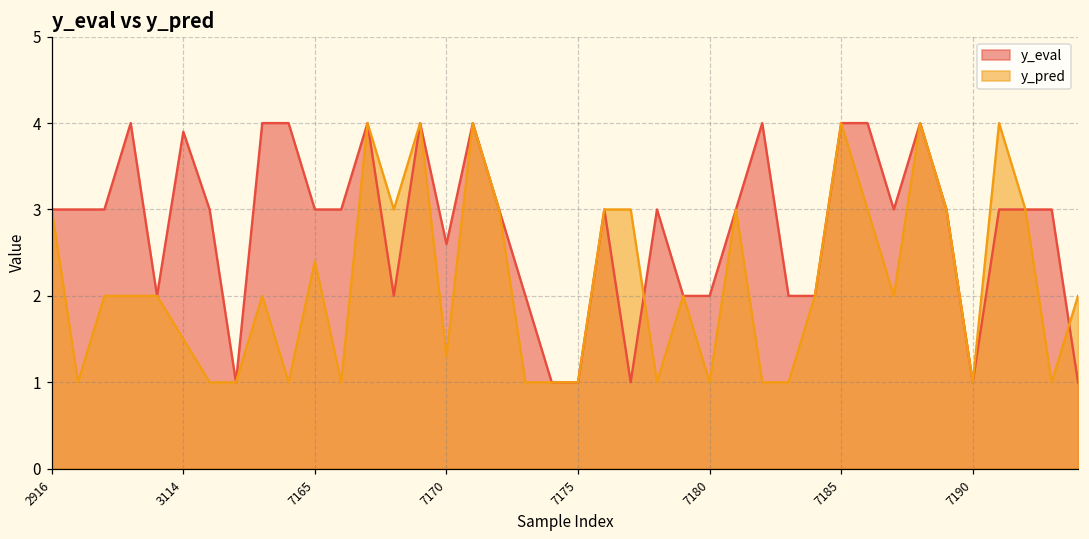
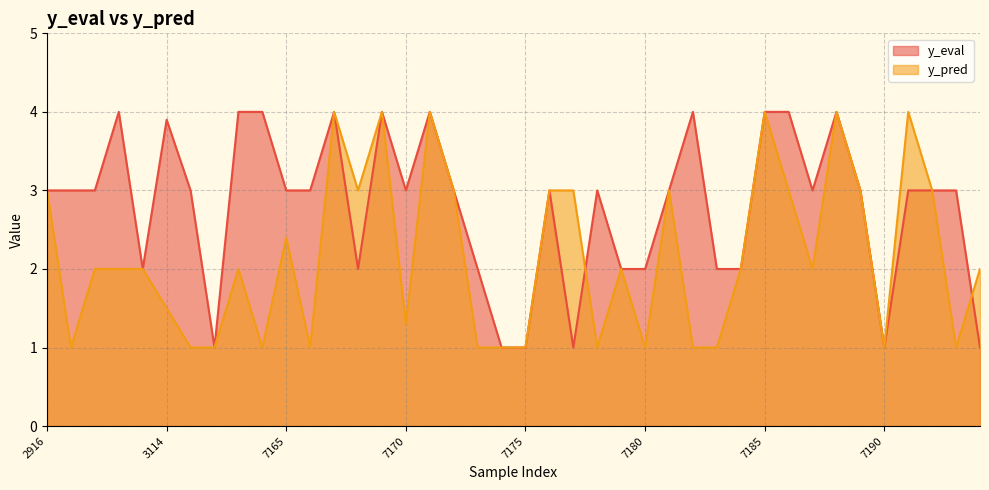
  {
    "y_eval": {
      "3114": 3.9,
      "7165": 3.0,
-     "7170": 2.6,
+     "7170": 3.0,
      "7180": 2.0
    },
    "y_pred": {
      "3114": 1.5,
      "7165": 2.4,
      "7170": 1.3,
      "7180": 1.0
    }
  }
